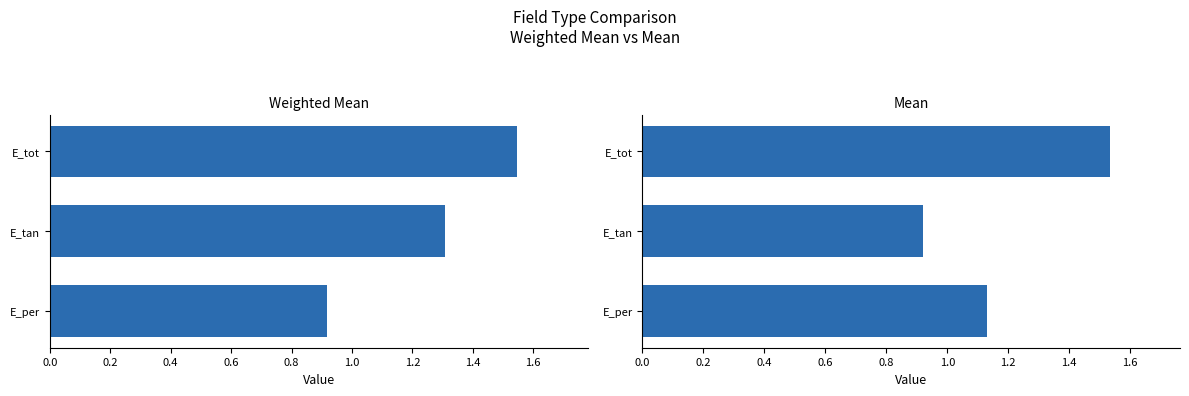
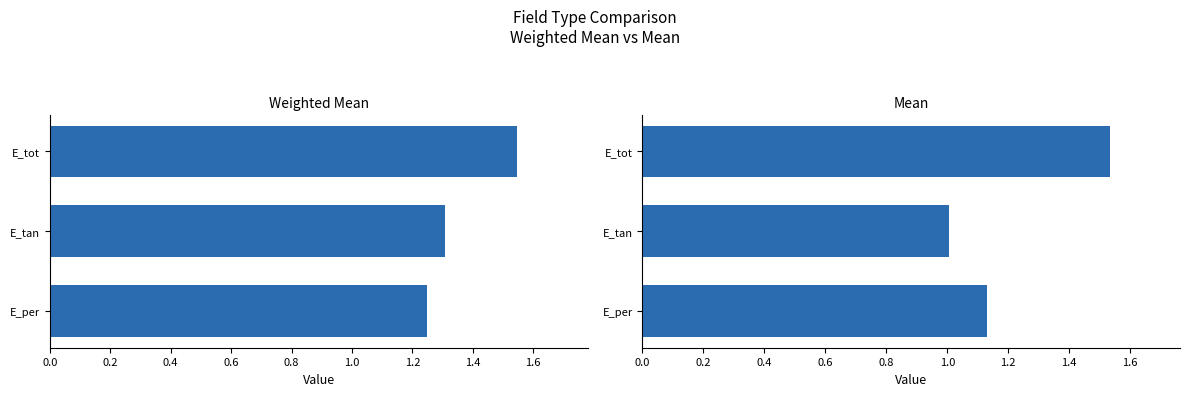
  {
    "Weighted Mean": {
      "E_tot": 1.55,
      "E_tan": 1.31,
-     "E_per": 0.92
+     "E_per": 1.25
    },
    "Mean": {
      "E_tot": 1.53,
-     "E_tan": 0.92,
+     "E_tan": 1.00,
      "E_per": 1.13
    }
  }
